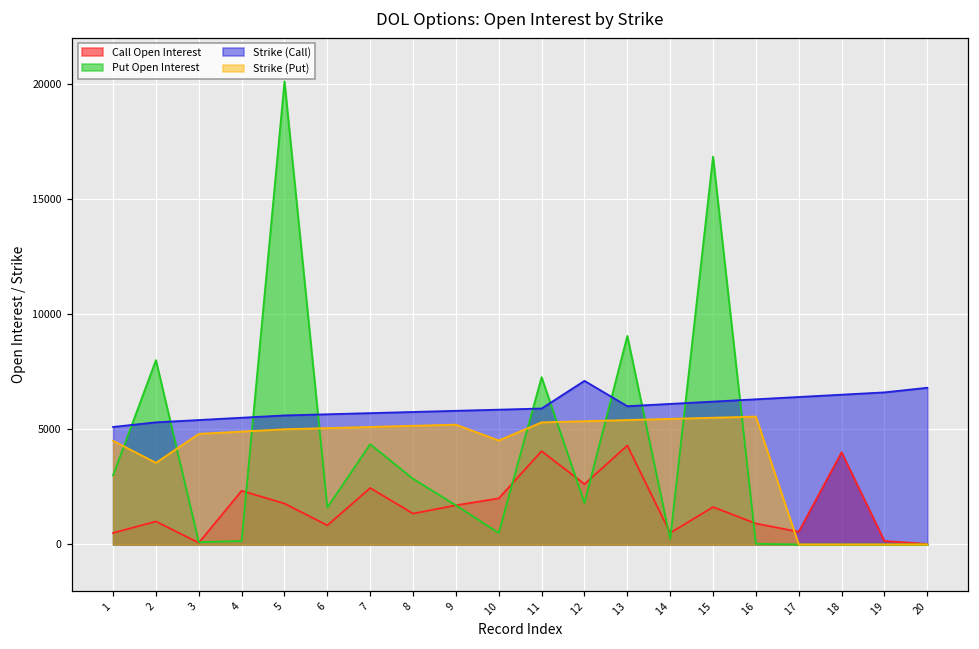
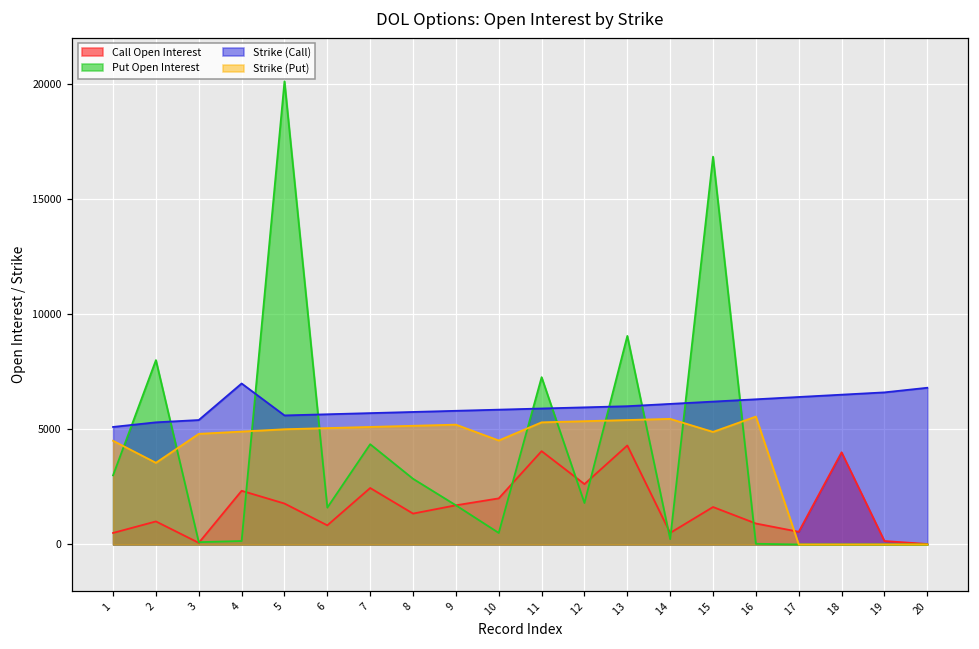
  {
    "Call Open Interest": {
      "1": 500,
      "2": 1000,
      "4": 2300,
      "5": 1800,
      "6": 800,
      "7": 2500,
      "8": 1300,
      "10": 2000,
      "11": 4100,
      "12": 2600,
      "13": 4300,
      "14": 500,
      "15": 1600,
      "16": 900,
      "17": 600,
      "18": 4000,
      "19": 200
    },
    "Put Open Interest": {
      "1": 3000,
      "2": 8000,
      "4": 200,
      "5": 20100,
      "6": 1600,
      "7": 4400,
      "8": 2900,
      "10": 500,
      "11": 7300,
      "12": 1800,
      "13": 9100,
      "14": 200,
      "15": 16800,
      "16": 0
    },
    "Strike (Call)": {
      "1": 5100,
      "2": 5300,
      "3": 5400,
-     "4": 5500,
+     "4": 7000,
      "5": 5600,
      "6": 5700,
      "7": 5700,
      "8": 5800,
      "9": 5800,
      "10": 5900,
      "11": 5900,
-     "12": 7100,
+     "12": 6000,
      "13": 6000,
      "14": 6100,
      "15": 6200,
      "16": 6300,
      "17": 6400,
      "18": 6500,
      "19": 6600,
      "20": 6800
    },
    "Strike (Put)": {
      "1": 4500,
      "2": 3500,
      "3": 4800,
      "4": 4900,
      "5": 5000,
      "6": 5100,
      "7": 5100,
      "8": 5200,
      "9": 5200,
      "10": 4500,
      "11": 5300,
      "12": 5400,
      "13": 5400,
      "14": 5500,
-     "15": 5500,
+     "15": 4900,
      "16": 5600
    }
  }
